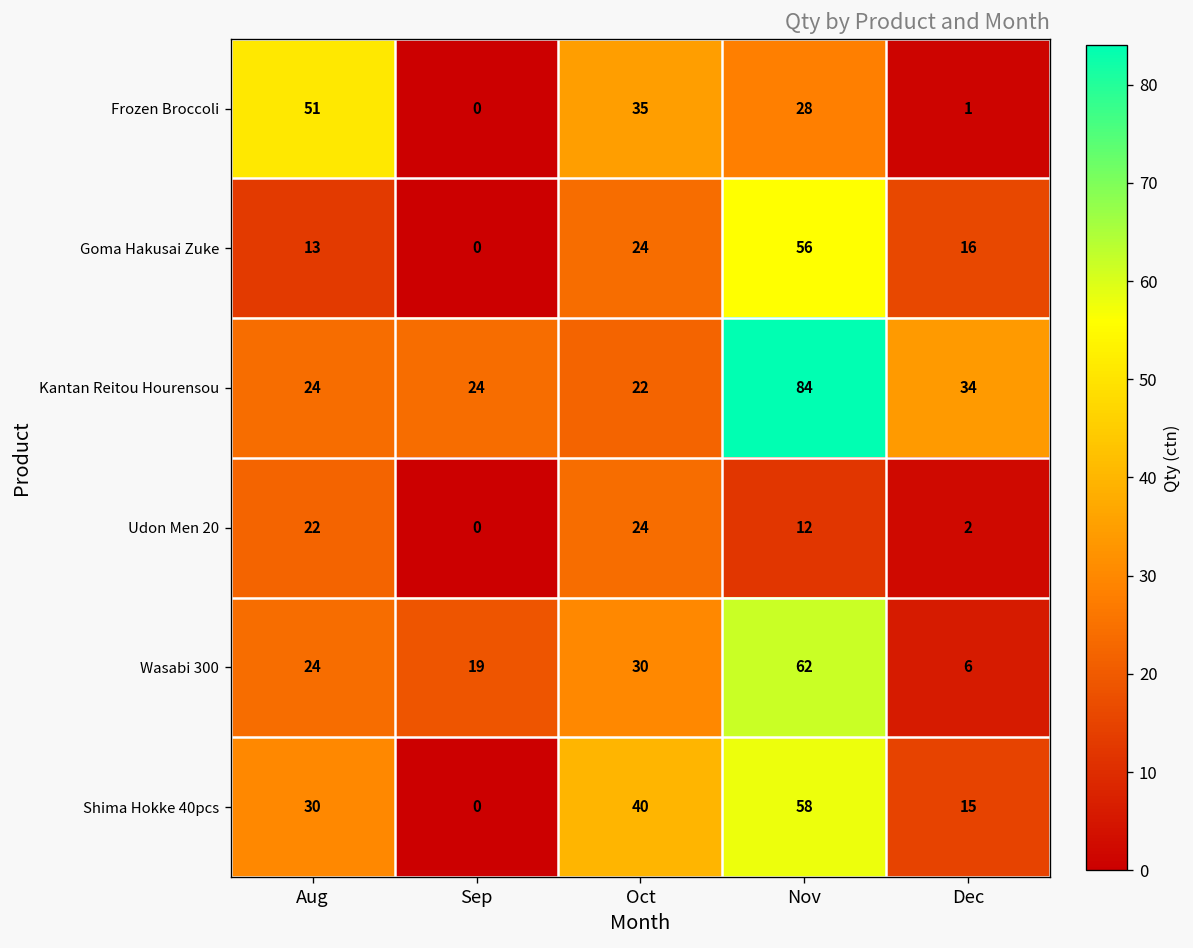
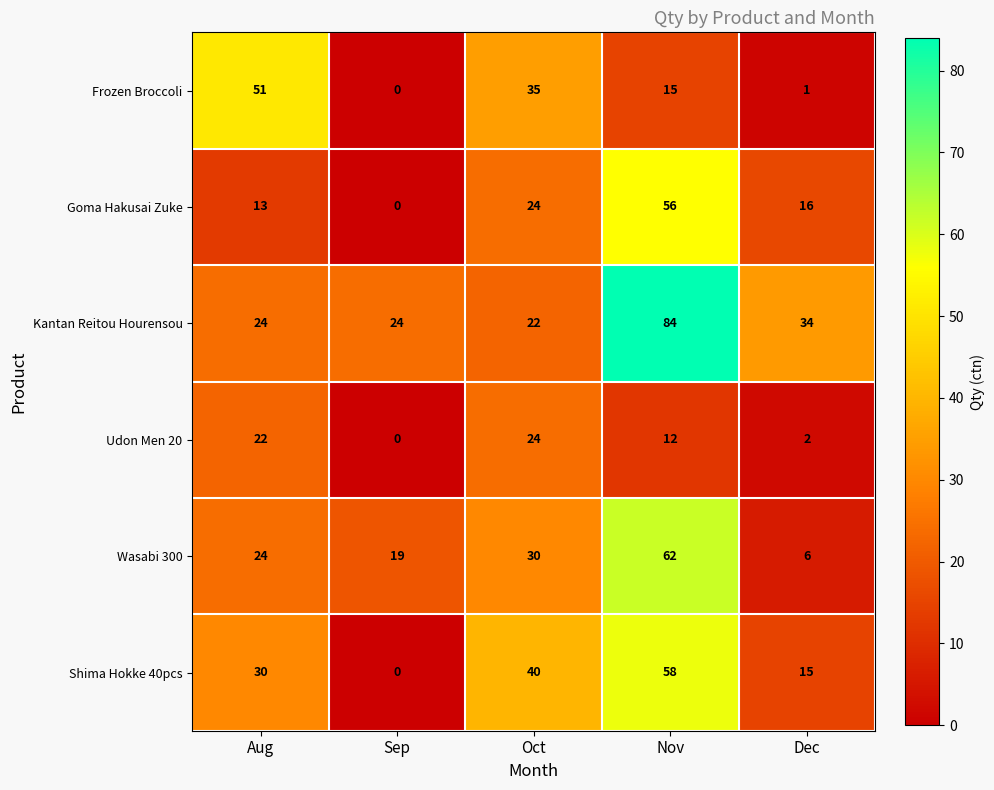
  {
    "Frozen Broccoli": {
      "Aug": 51,
      "Sep": 0,
      "Oct": 35,
-     "Nov": 28,
+     "Nov": 15,
      "Dec": 1
    },
    "Goma Hakusai Zuke": {
      "Aug": 13,
      "Sep": 0,
      "Oct": 24,
      "Nov": 56,
      "Dec": 16
    },
    "Kantan Reitou Hourensou": {
      "Aug": 24,
      "Sep": 24,
      "Oct": 22,
      "Nov": 84,
      "Dec": 34
    },
    "Udon Men 20": {
      "Aug": 22,
      "Sep": 0,
      "Oct": 24,
      "Nov": 12,
      "Dec": 2
    },
    "Wasabi 300": {
      "Aug": 24,
      "Sep": 19,
      "Oct": 30,
      "Nov": 62,
      "Dec": 6
    },
    "Shima Hokke 40pcs": {
      "Aug": 30,
      "Sep": 0,
      "Oct": 40,
      "Nov": 58,
      "Dec": 15
    }
  }
